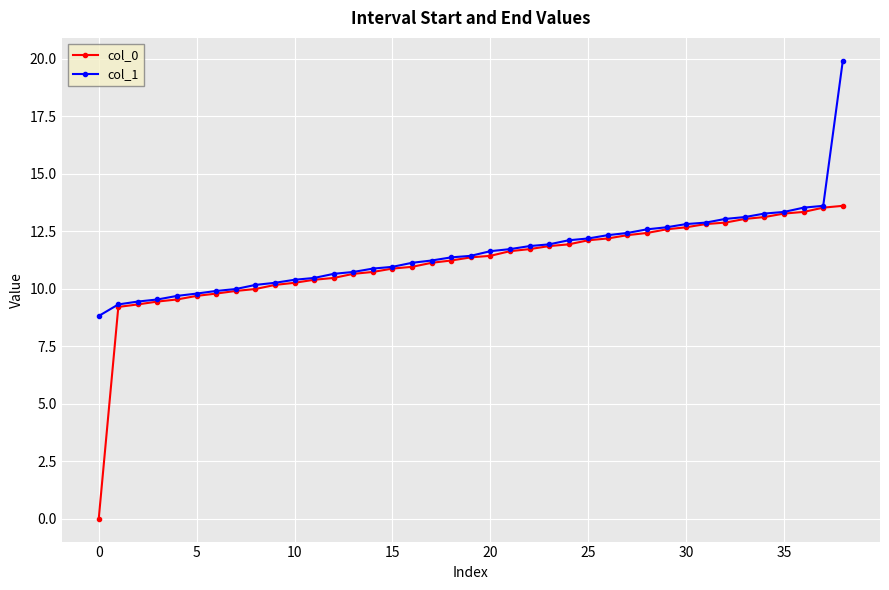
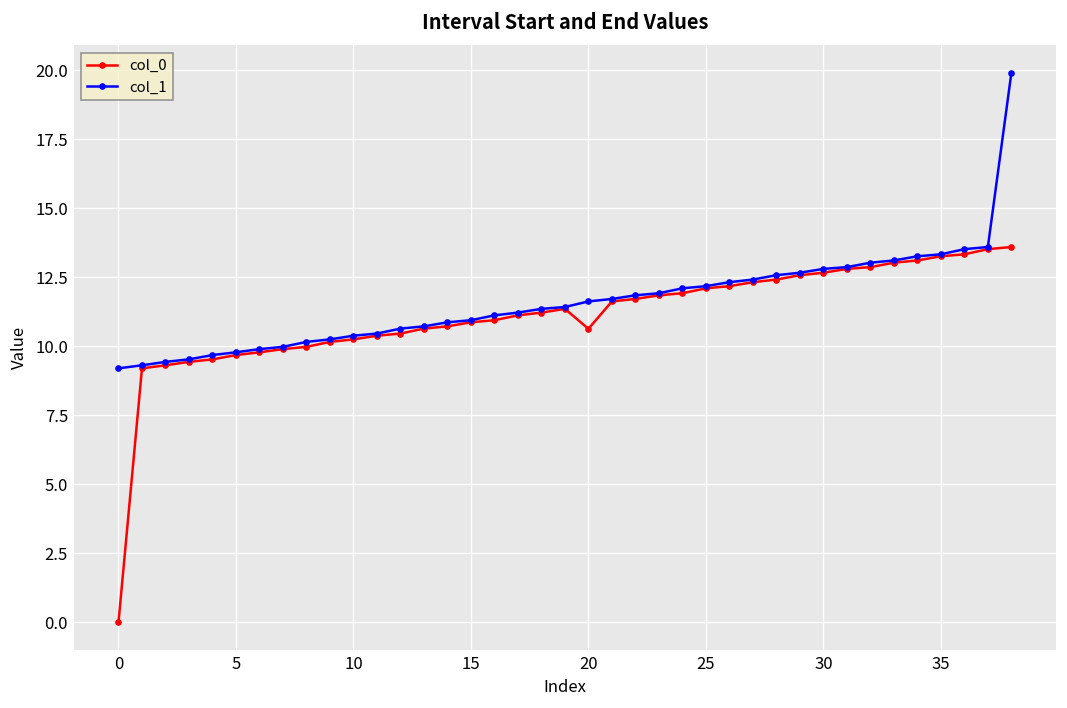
  {
    "col_0": {
      "0": 0.0,
      "10": 10.3,
-     "20": 11.4,
+     "20": 10.6,
      "30": 12.7
    },
    "col_1": {
-     "0": 8.8,
+     "0": 9.2,
      "10": 10.4,
      "20": 11.6,
      "30": 12.8
    }
  }
